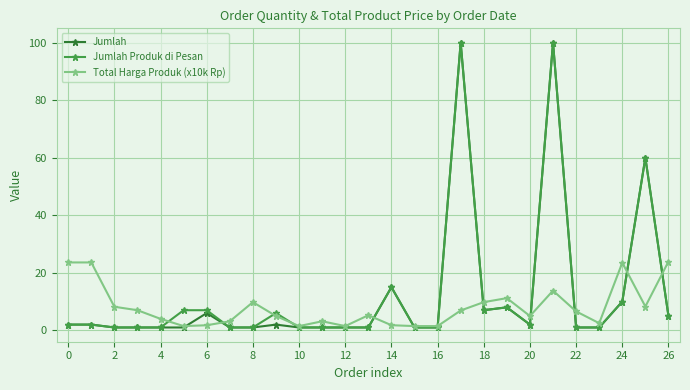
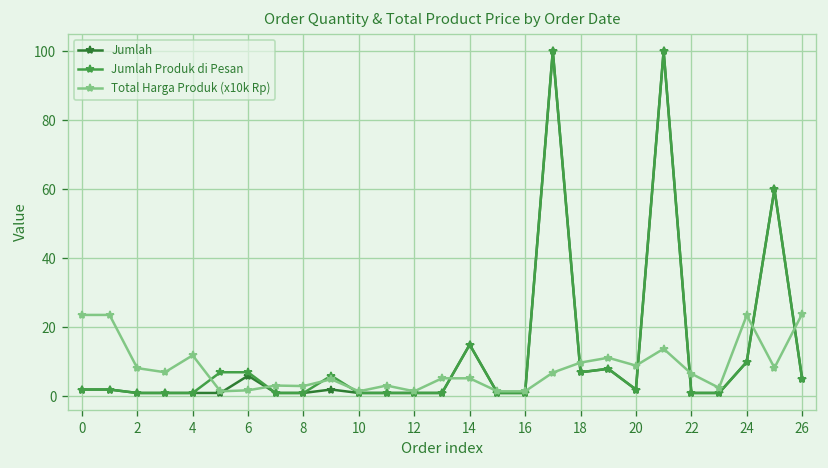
  {
    "Total Harga Produk (x10k Rp)": {
      "0": 24,
      "2": 8,
-     "4": 4,
+     "4": 12,
      "6": 2,
-     "8": 10,
-     "14": 2,
+     "8": 3,
+     "14": 5,
      "18": 10,
-     "20": 5,
+     "20": 9,
      "22": 7,
      "24": 24,
      "26": 24
    }
  }
